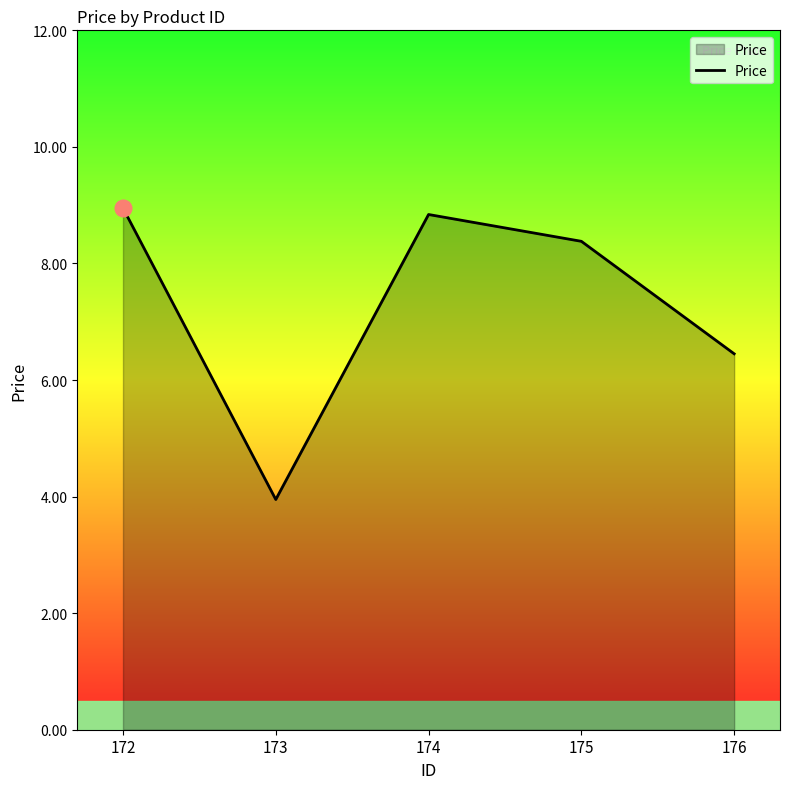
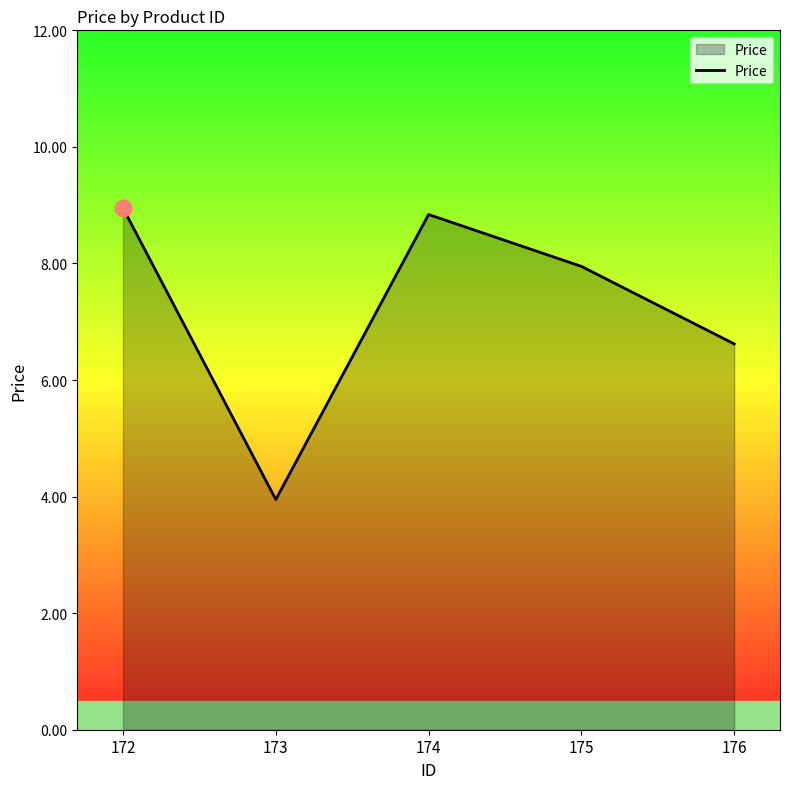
  {
    "Price": {
      "173": 4.0,
      "174": 8.8,
-     "175": 8.4,
-     "176": 6.5
+     "175": 8.0,
+     "176": 6.6
    }
  }
